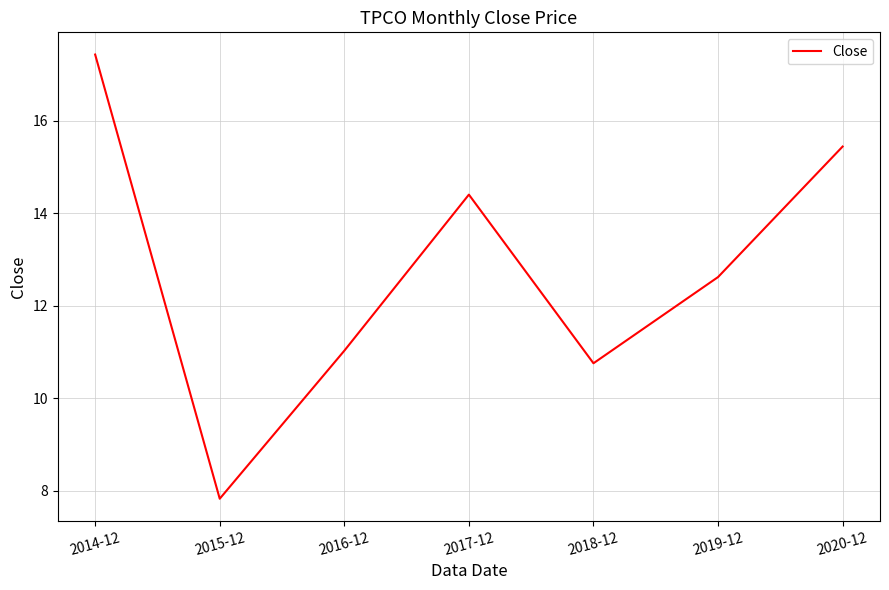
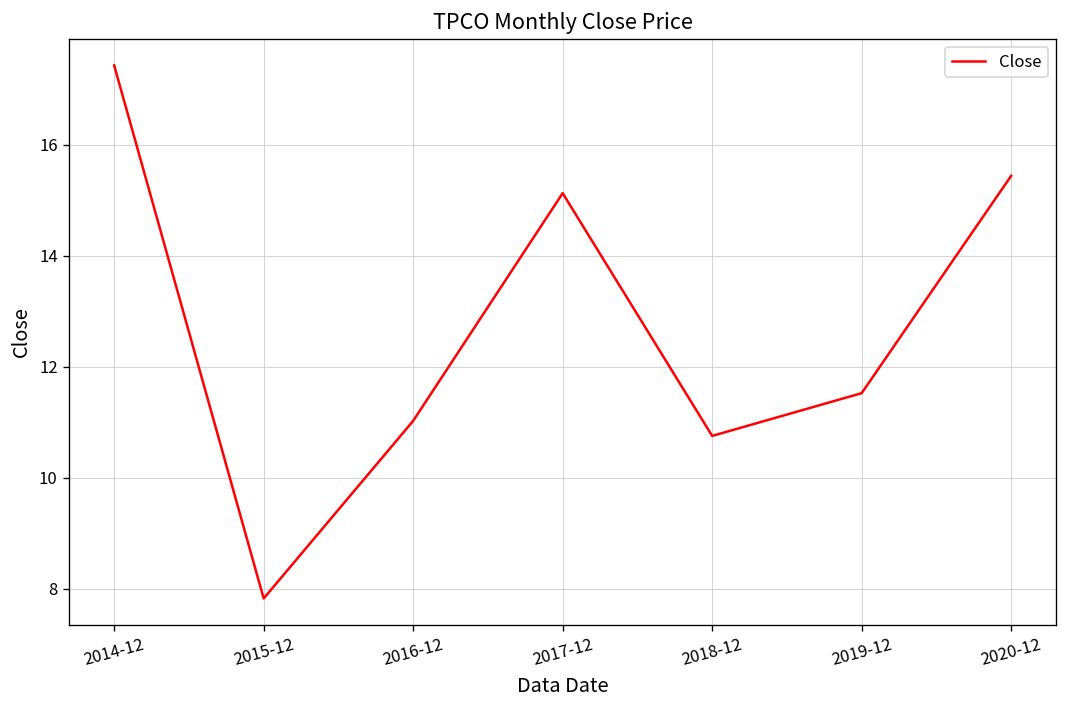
  {
    "2014-12": 17.4,
    "2015-12": 7.8,
    "2016-12": 11.0,
-   "2017-12": 14.4,
+   "2017-12": 15.1,
    "2018-12": 10.8,
-   "2019-12": 12.6,
+   "2019-12": 11.5,
    "2020-12": 15.4
  }
